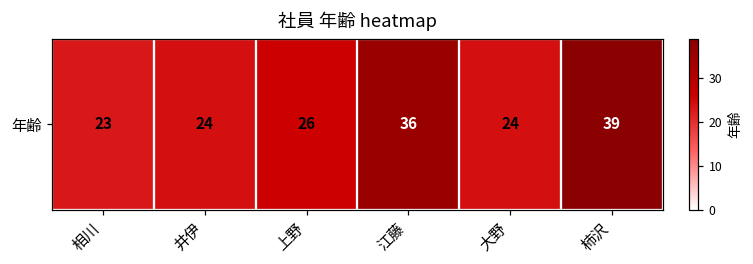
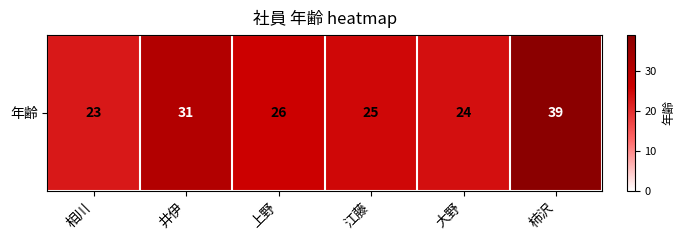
  {
    "年齢": {
      "相川": 23,
-     "井伊": 24,
+     "井伊": 31,
      "上野": 26,
-     "江藤": 36,
+     "江藤": 25,
      "大野": 24,
      "柿沢": 39
    }
  }
